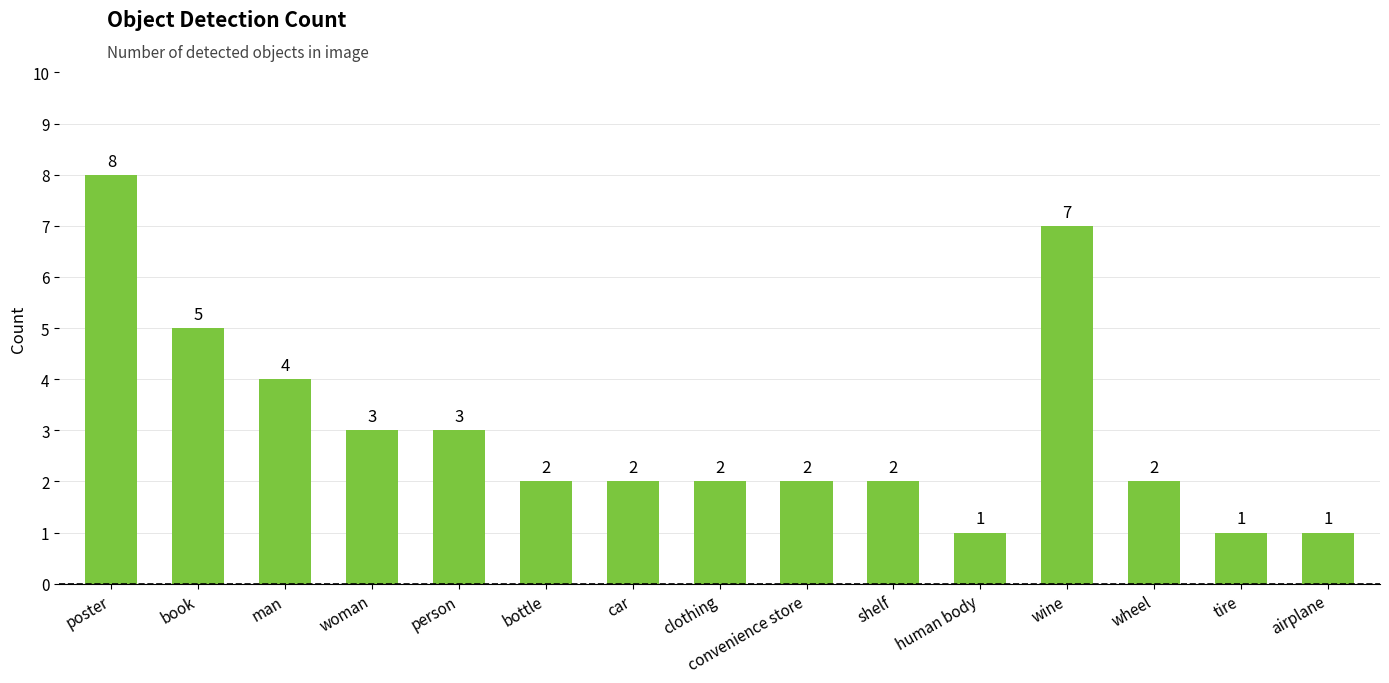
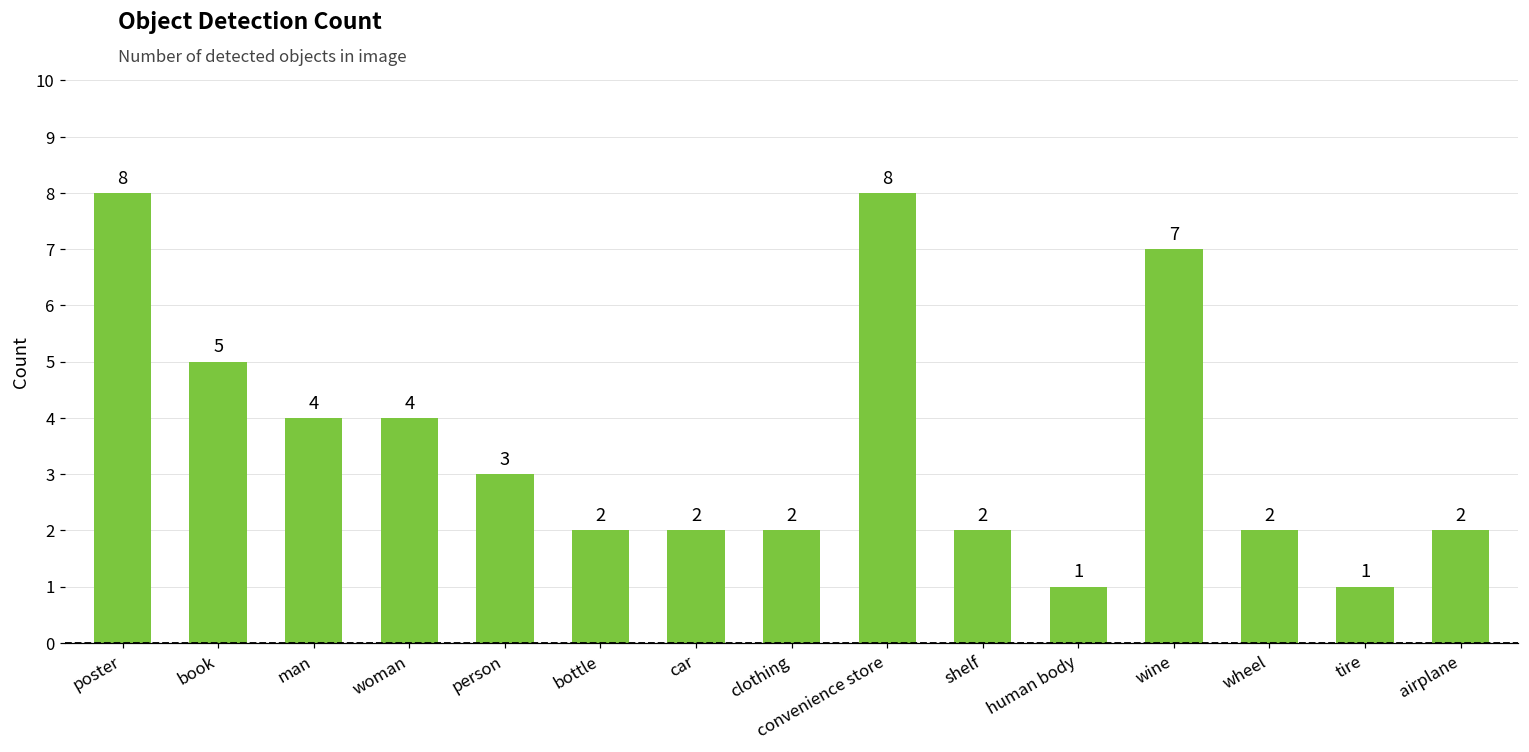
  {
    "poster": 8,
    "book": 5,
    "man": 4,
-   "woman": 3,
+   "woman": 4,
    "person": 3,
    "bottle": 2,
    "car": 2,
    "clothing": 2,
-   "convenience store": 2,
+   "convenience store": 8,
    "shelf": 2,
    "human body": 1,
    "wine": 7,
    "wheel": 2,
    "tire": 1,
-   "airplane": 1
+   "airplane": 2
  }
